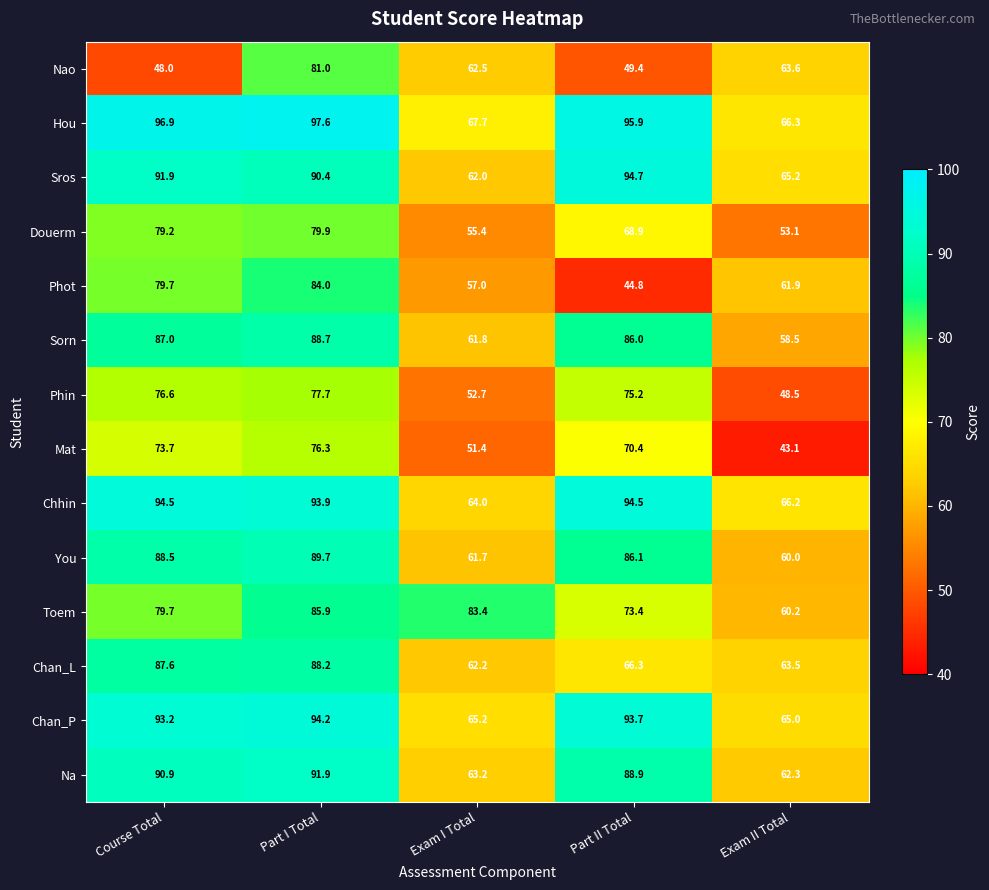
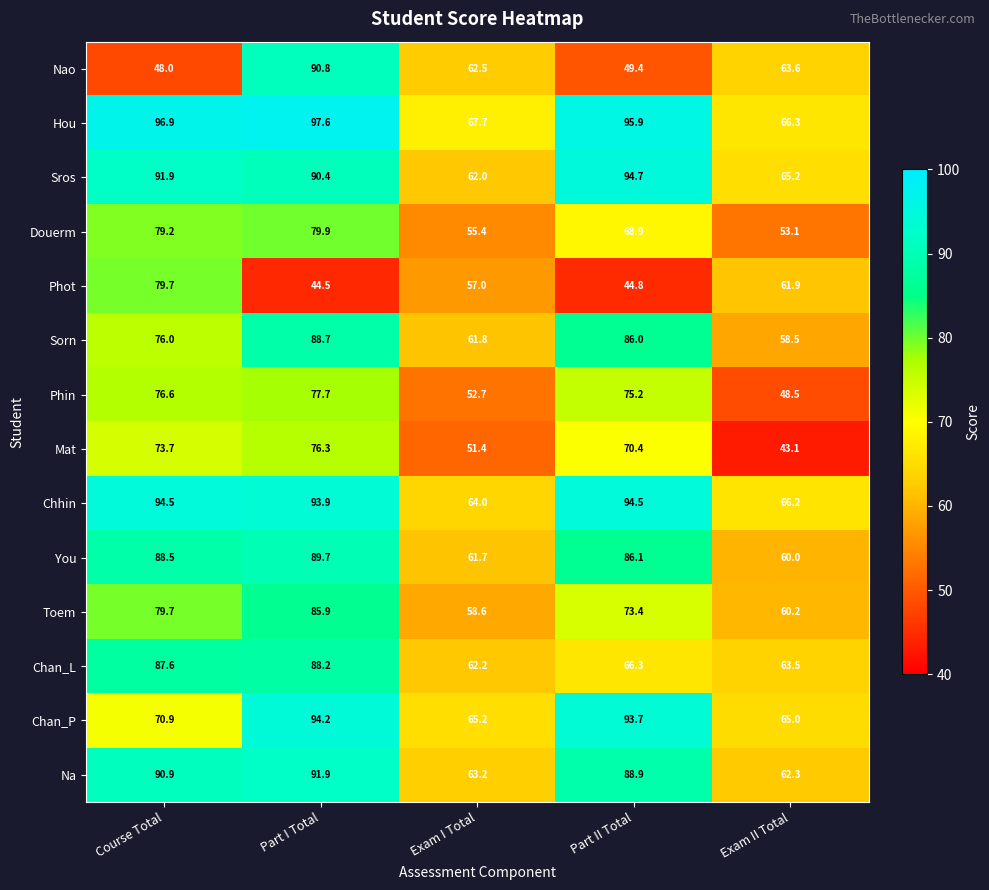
  {
    "Nao": {
      "Course Total": 48.0,
-     "Part I Total": 81.0,
+     "Part I Total": 90.8,
      "Exam I Total": 62.5,
      "Part II Total": 49.4,
      "Exam II Total": 63.6
    },
    "Hou": {
      "Course Total": 96.9,
      "Part I Total": 97.6,
      "Exam I Total": 67.7,
      "Part II Total": 95.9,
      "Exam II Total": 66.3
    },
    "Sros": {
      "Course Total": 91.9,
      "Part I Total": 90.4,
      "Exam I Total": 62.0,
      "Part II Total": 94.7,
      "Exam II Total": 65.2
    },
    "Douerm": {
      "Course Total": 79.2,
      "Part I Total": 79.9,
      "Exam I Total": 55.4,
      "Part II Total": 68.9,
      "Exam II Total": 53.1
    },
    "Phot": {
      "Course Total": 79.7,
-     "Part I Total": 84.0,
+     "Part I Total": 44.5,
      "Exam I Total": 57.0,
      "Part II Total": 44.8,
      "Exam II Total": 61.9
    },
    "Sorn": {
-     "Course Total": 87.0,
+     "Course Total": 76.0,
      "Part I Total": 88.7,
      "Exam I Total": 61.8,
      "Part II Total": 86.0,
      "Exam II Total": 58.5
    },
    "Phin": {
      "Course Total": 76.6,
      "Part I Total": 77.7,
      "Exam I Total": 52.7,
      "Part II Total": 75.2,
      "Exam II Total": 48.5
    },
    "Mat": {
      "Course Total": 73.7,
      "Part I Total": 76.3,
      "Exam I Total": 51.4,
      "Part II Total": 70.4,
      "Exam II Total": 43.1
    },
    "Chhin": {
      "Course Total": 94.5,
      "Part I Total": 93.9,
      "Exam I Total": 64.0,
      "Part II Total": 94.5,
      "Exam II Total": 66.2
    },
    "You": {
      "Course Total": 88.5,
      "Part I Total": 89.7,
      "Exam I Total": 61.7,
      "Part II Total": 86.1,
      "Exam II Total": 60.0
    },
    "Toem": {
      "Course Total": 79.7,
      "Part I Total": 85.9,
-     "Exam I Total": 83.4,
+     "Exam I Total": 58.6,
      "Part II Total": 73.4,
      "Exam II Total": 60.2
    },
    "Chan_L": {
      "Course Total": 87.6,
      "Part I Total": 88.2,
      "Exam I Total": 62.2,
      "Part II Total": 66.3,
      "Exam II Total": 63.5
    },
    "Chan_P": {
-     "Course Total": 93.2,
+     "Course Total": 70.9,
      "Part I Total": 94.2,
      "Exam I Total": 65.2,
      "Part II Total": 93.7,
      "Exam II Total": 65.0
    },
    "Na": {
      "Course Total": 90.9,
      "Part I Total": 91.9,
      "Exam I Total": 63.2,
      "Part II Total": 88.9,
      "Exam II Total": 62.3
    }
  }
